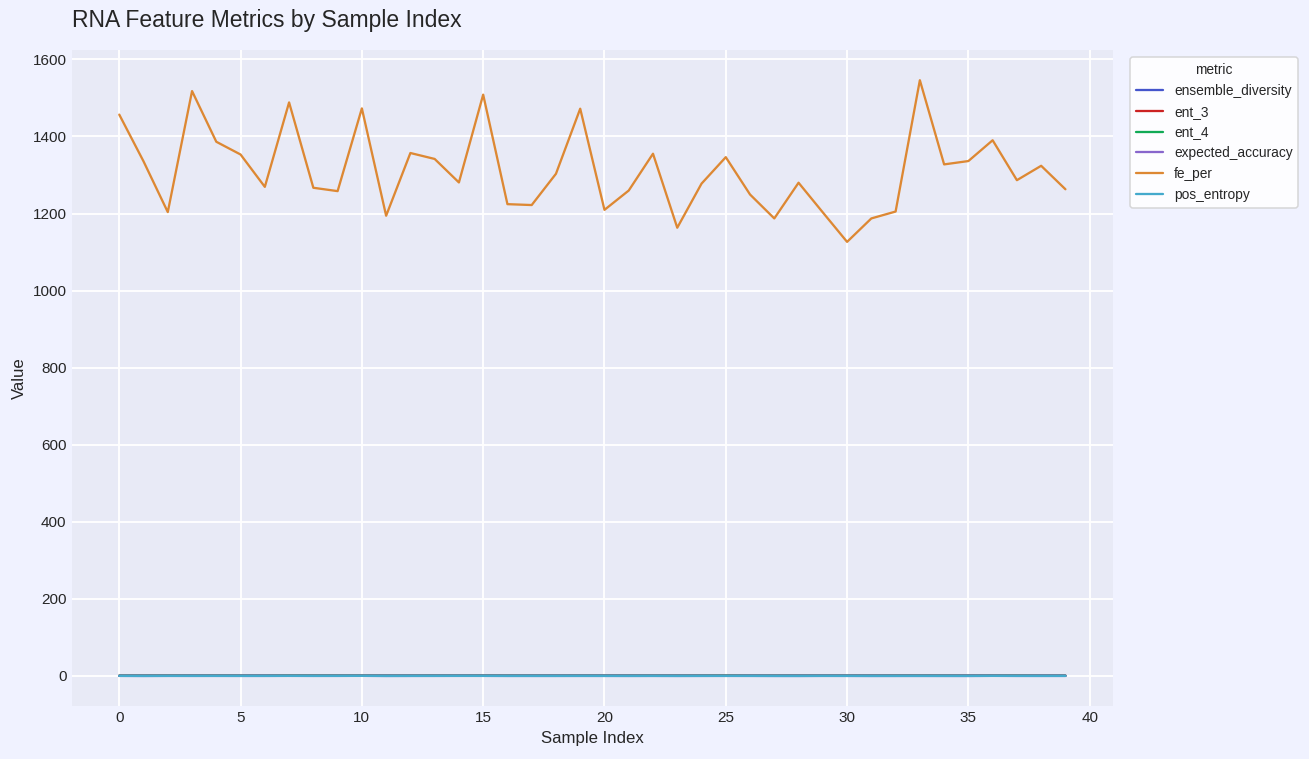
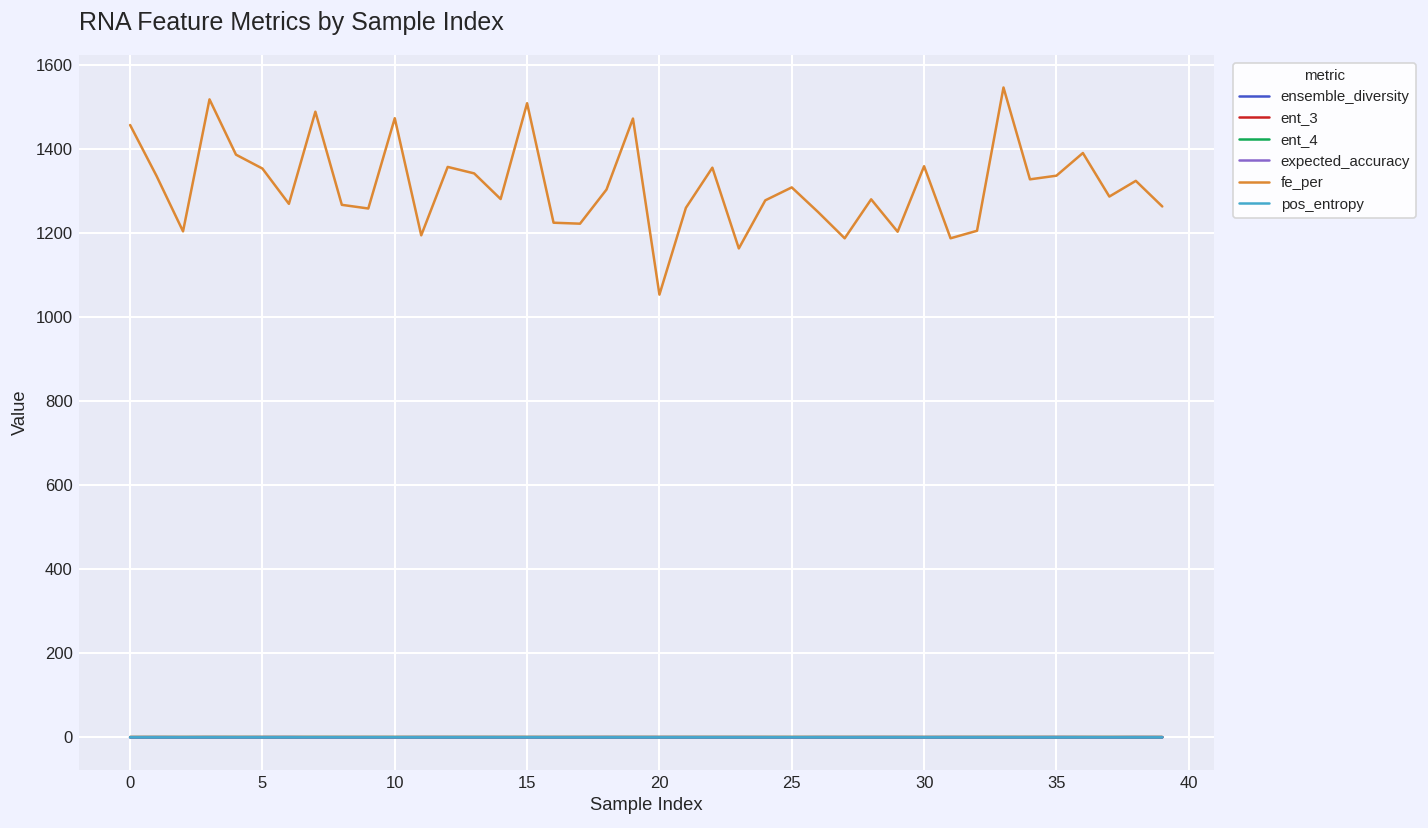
  {
    "pos_entropy": {
      "0": 0,
      "5": 0,
      "10": 0,
      "15": 0,
      "20": 0,
      "25": 0,
      "30": 0,
      "35": 0
    },
    "fe_per": {
      "0": 1460,
      "5": 1350,
      "10": 1470,
      "15": 1510,
-     "20": 1210,
-     "25": 1350,
-     "30": 1130,
+     "20": 1050,
+     "25": 1310,
+     "30": 1360,
      "35": 1340
    }
  }
